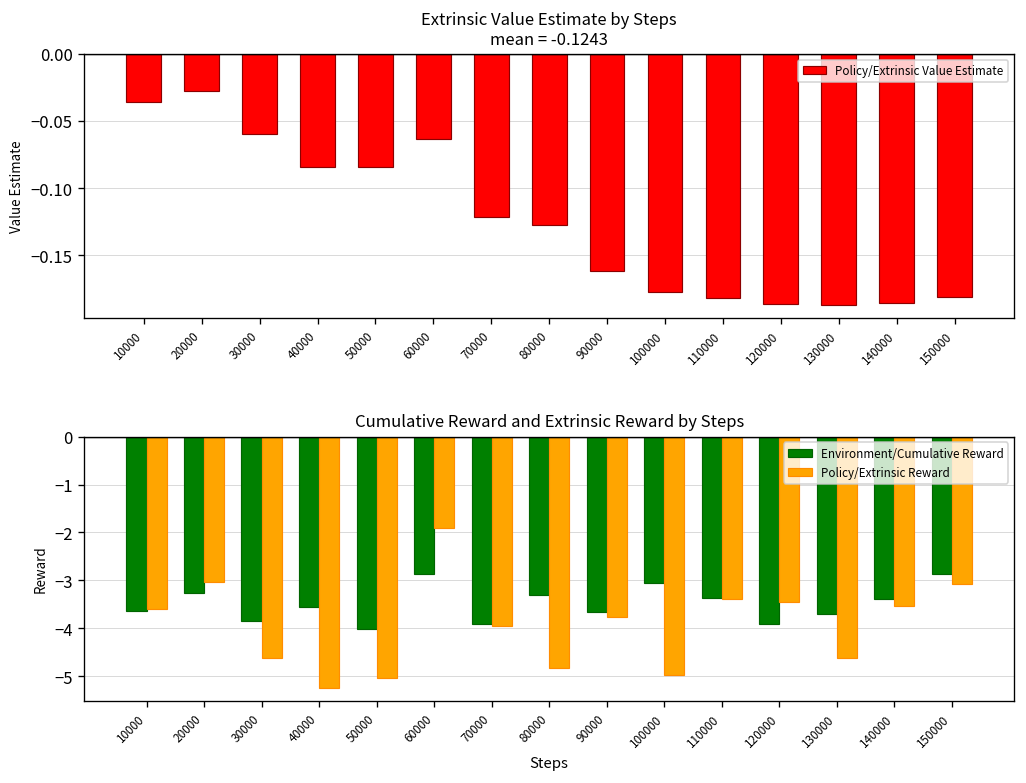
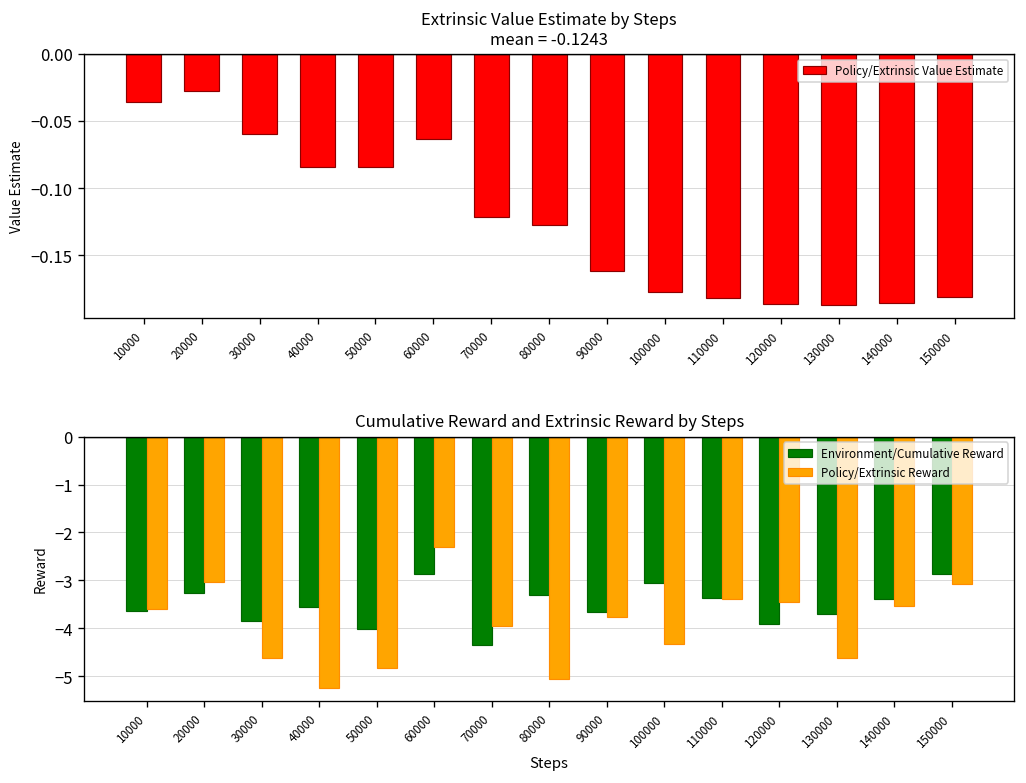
  {
    "Extrinsic Value Estimate by Steps mean = -0.1243": {
      "10000": -0.036,
      "20000": -0.028,
      "30000": -0.059,
      "40000": -0.084,
      "50000": -0.084,
      "60000": -0.063,
      "70000": -0.121,
      "80000": -0.128,
      "90000": -0.162,
      "100000": -0.178,
      "110000": -0.182,
      "120000": -0.186,
      "130000": -0.187,
      "140000": -0.186,
      "150000": -0.181
    },
    "Cumulative Reward and Extrinsic Reward by Steps": {
      "Environment/Cumulative Reward": {
        "10000": -3.6,
        "20000": -3.3,
        "30000": -3.8,
        "40000": -3.6,
        "50000": -4.0,
        "60000": -2.9,
-       "70000": -3.9,
+       "70000": -4.3,
        "80000": -3.3,
        "90000": -3.7,
        "100000": -3.1,
        "110000": -3.4,
        "120000": -3.9,
        "130000": -3.7,
        "140000": -3.4,
        "150000": -2.9
      },
      "Policy/Extrinsic Reward": {
        "10000": -3.6,
        "20000": -3.0,
        "30000": -4.6,
        "40000": -5.2,
-       "50000": -5.0,
-       "60000": -1.9,
+       "50000": -4.8,
+       "60000": -2.3,
        "70000": -3.9,
-       "80000": -4.8,
+       "80000": -5.1,
        "90000": -3.8,
-       "100000": -5.0,
+       "100000": -4.3,
        "110000": -3.4,
        "120000": -3.5,
        "130000": -4.6,
        "140000": -3.5,
        "150000": -3.1
      }
    }
  }
